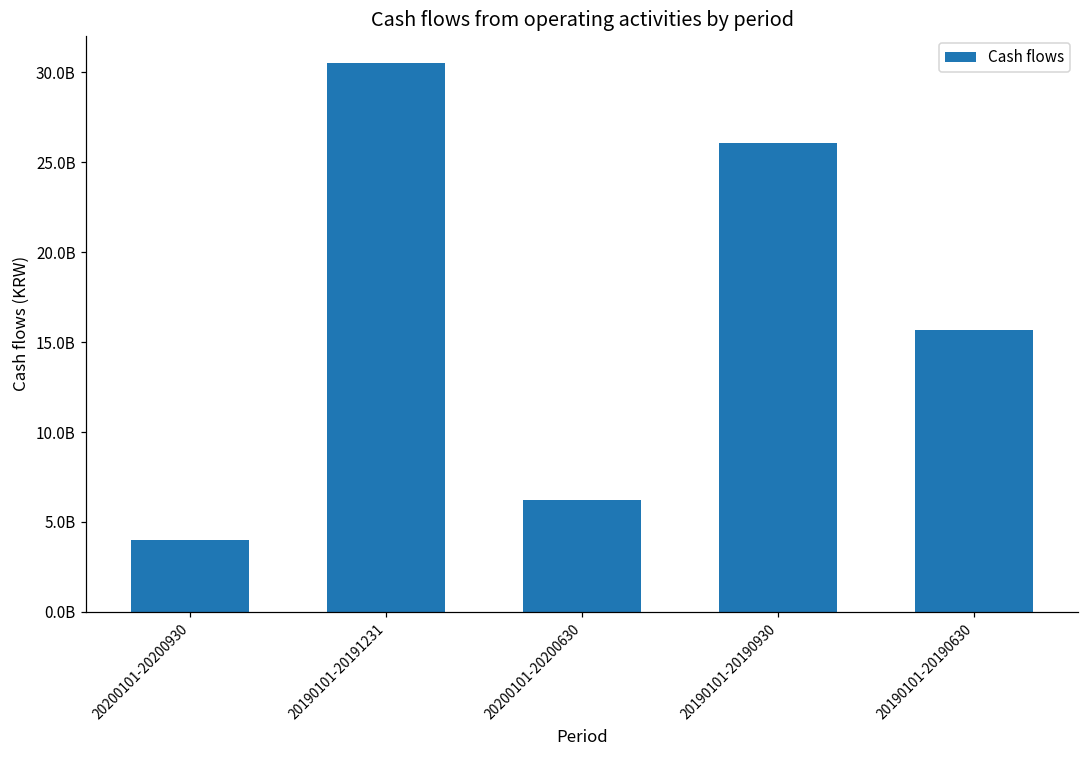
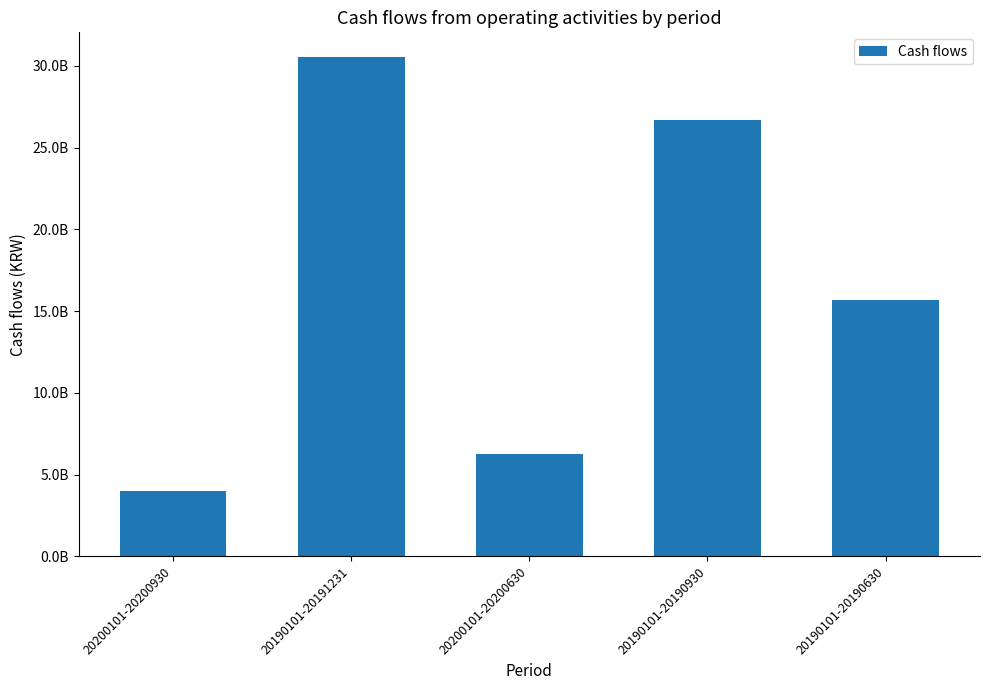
  {
    "20200101-20200930": 4000000000,
    "20190101-20191231": 30500000000,
    "20200101-20200630": 6200000000,
-   "20190101-20190930": 26100000000,
+   "20190101-20190930": 26700000000,
    "20190101-20190630": 15700000000
  }
